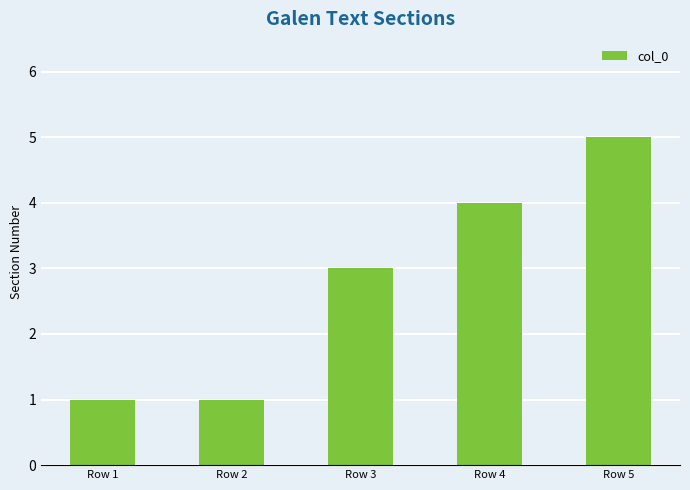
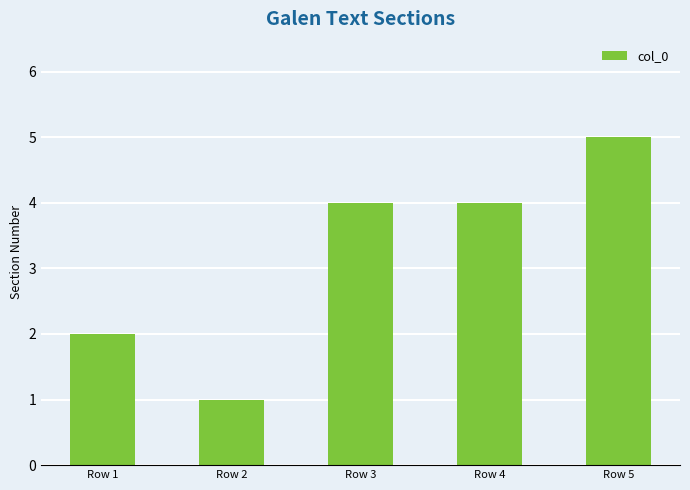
  {
-   "Row 1": 1,
+   "Row 1": 2,
    "Row 2": 1,
-   "Row 3": 3,
+   "Row 3": 4,
    "Row 4": 4,
    "Row 5": 5
  }
